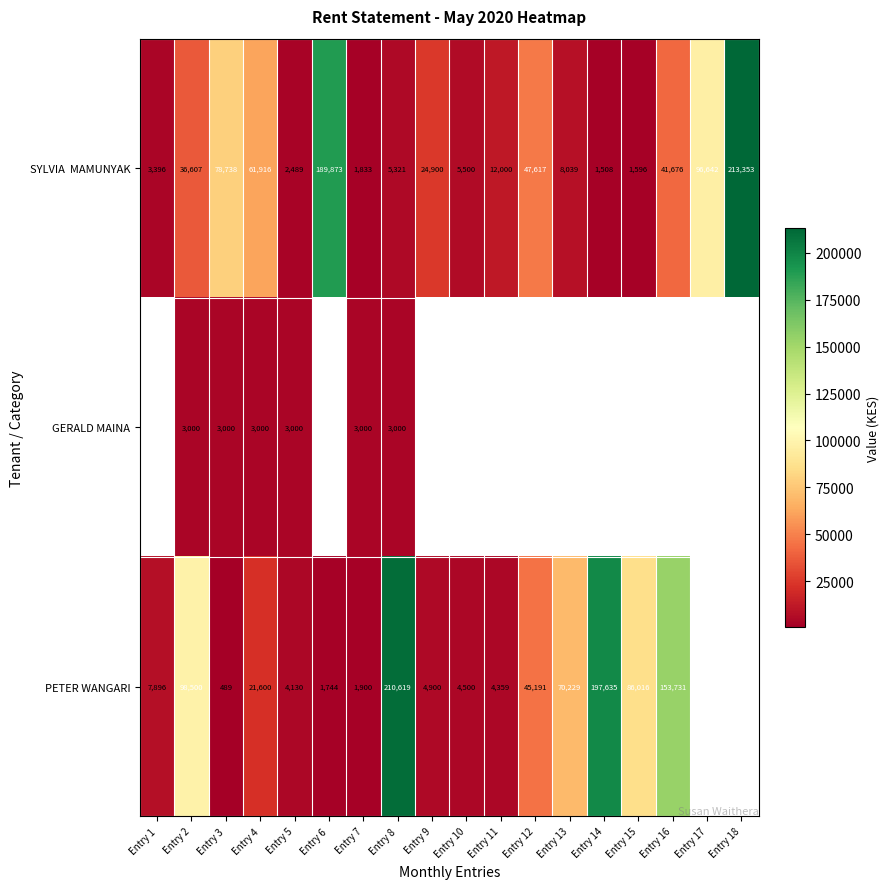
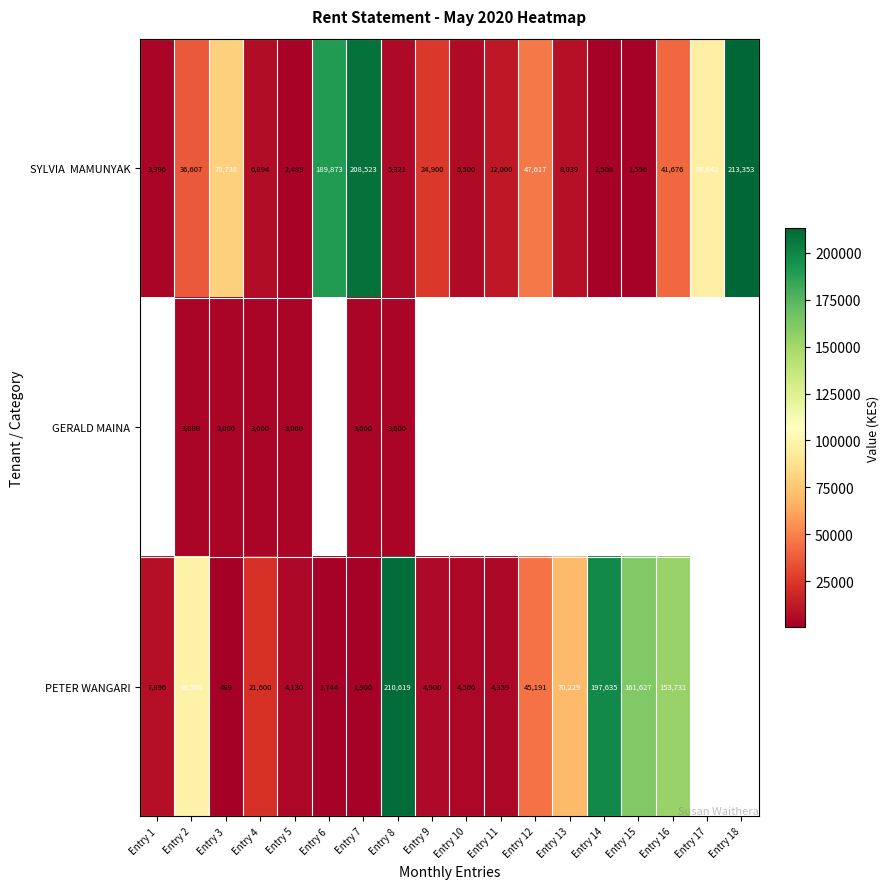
  {
    "SYLVIA MAMUNYAK": {
      "Entry 1": "3,396",
      "Entry 2": "36,607",
      "Entry 3": "78,738",
-     "Entry 4": "61,916",
+     "Entry 4": "6,894",
      "Entry 5": "2,489",
      "Entry 6": "189,873",
-     "Entry 7": "1,833",
+     "Entry 7": "208,523",
      "Entry 8": "5,321",
      "Entry 9": "24,900",
      "Entry 10": "5,500",
      "Entry 11": "12,000",
      "Entry 12": "47,617",
      "Entry 13": "8,039",
      "Entry 14": "1,508",
      "Entry 15": "1,596",
      "Entry 16": "41,676",
      "Entry 17": "96,642",
      "Entry 18": "213,353"
    },
    "GERALD MAINA": {
      "Entry 2": "3,000",
      "Entry 3": "3,000",
      "Entry 4": "3,000",
      "Entry 5": "3,000",
      "Entry 7": "3,000",
      "Entry 8": "3,000"
    },
    "PETER WANGARI": {
      "Entry 1": "7,896",
      "Entry 2": "98,500",
      "Entry 3": "489",
      "Entry 4": "21,600",
      "Entry 5": "4,130",
      "Entry 6": "1,744",
      "Entry 7": "1,900",
      "Entry 8": "210,619",
      "Entry 9": "4,900",
      "Entry 10": "4,500",
      "Entry 11": "4,359",
      "Entry 12": "45,191",
      "Entry 13": "70,229",
      "Entry 14": "197,635",
-     "Entry 15": "86,016",
+     "Entry 15": "161,627",
      "Entry 16": "153,731"
    }
  }
